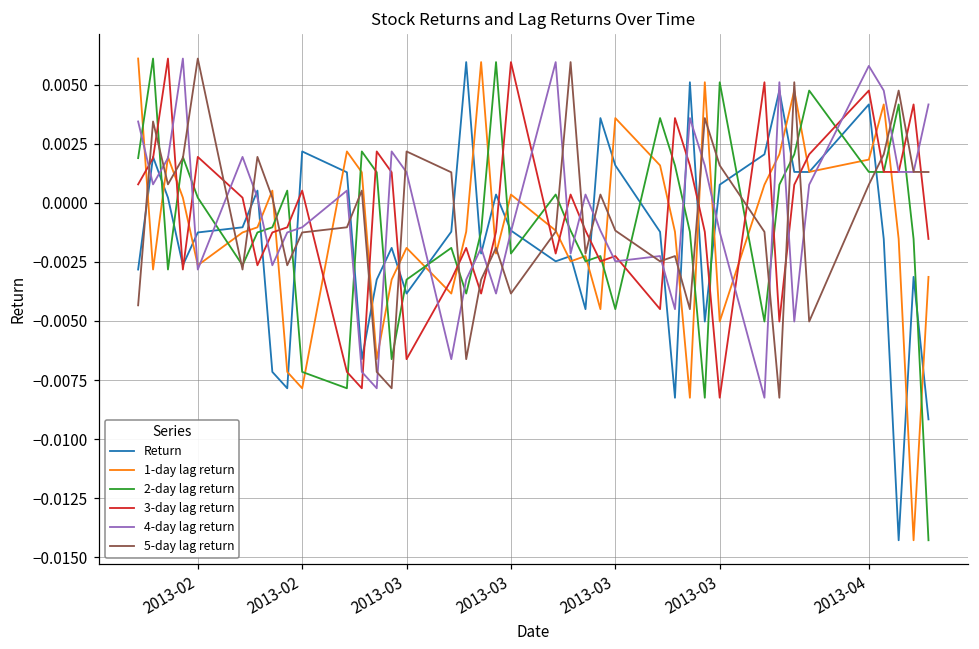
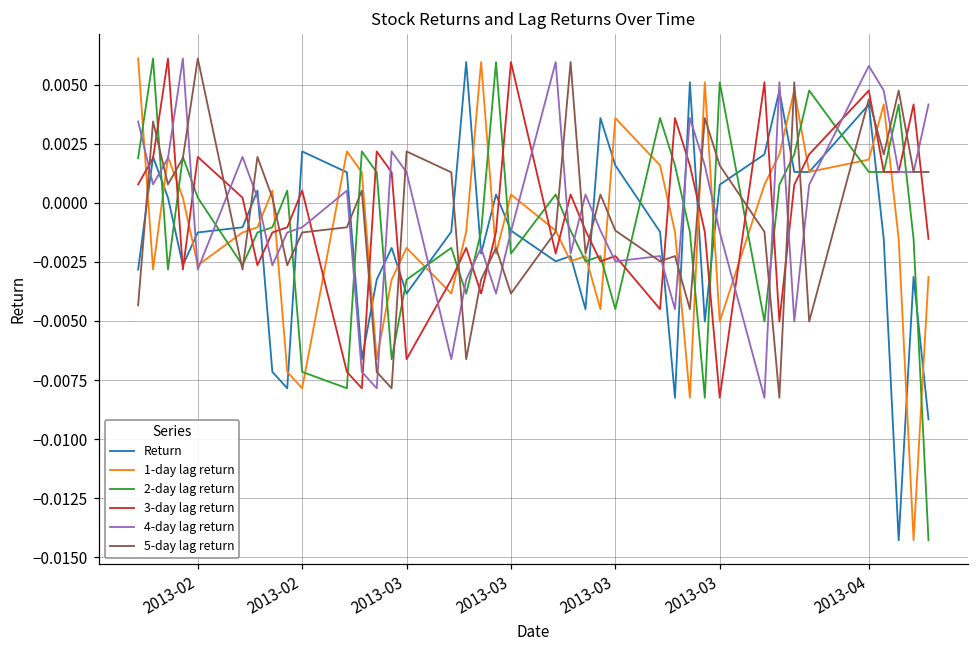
  {
    "Return": {
      "2013-04": 0.0042
    },
    "1-day lag return": {
      "2013-04": 0.0018
    },
    "2-day lag return": {
      "2013-04": 0.0013
    },
    "3-day lag return": {
      "2013-04": 0.0048
    },
    "4-day lag return": {
      "2013-04": 0.0058
    },
    "5-day lag return": {
-     "2013-04": 0.0008
+     "2013-04": 0.0044
    }
  }
